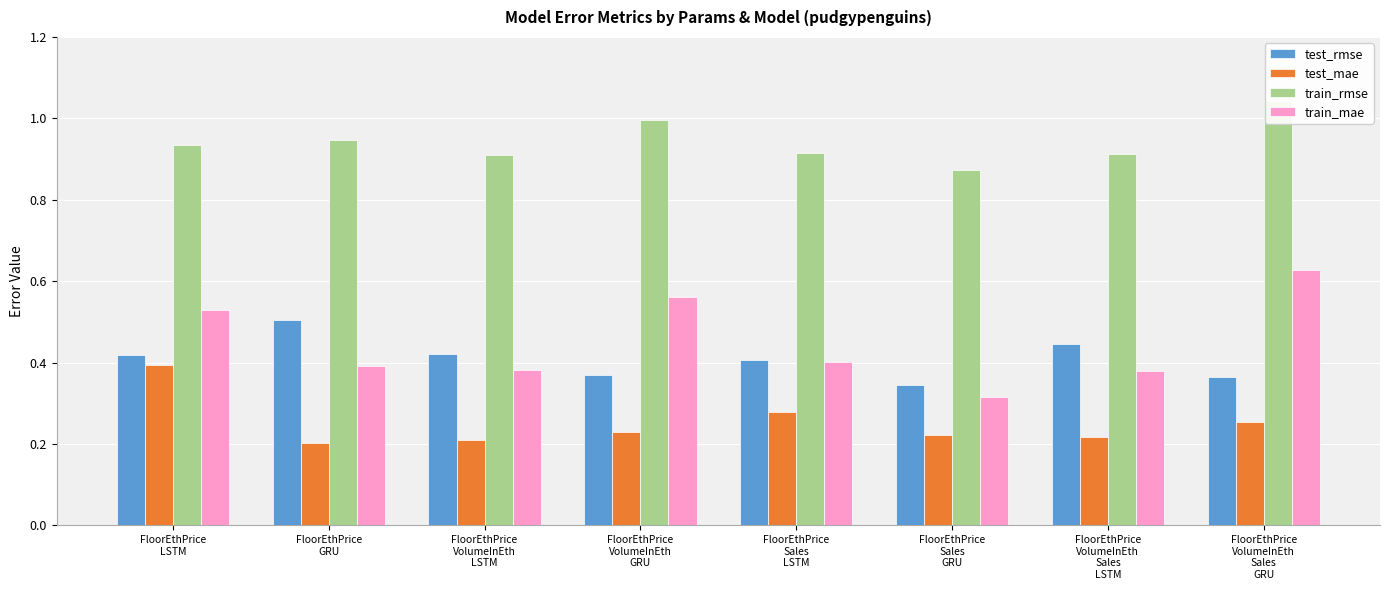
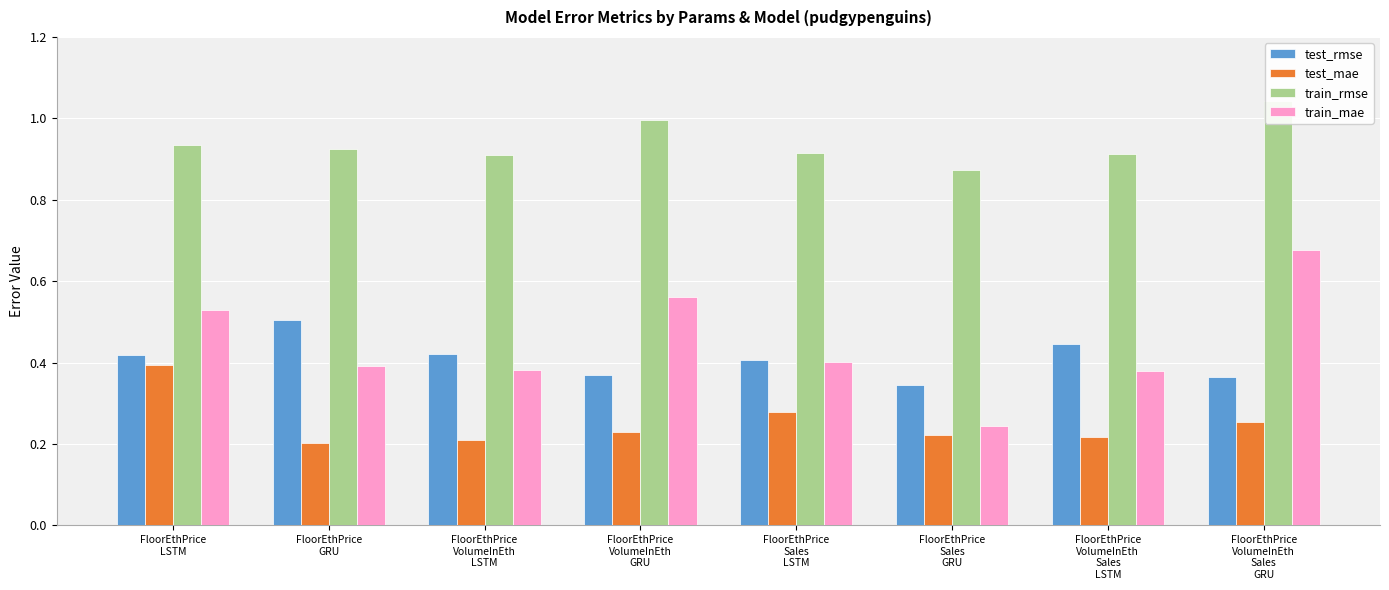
  {
    "test_rmse": {
      "FloorEthPrice LSTM": 0.42,
      "FloorEthPrice GRU": 0.50,
      "FloorEthPrice VolumeInEth LSTM": 0.42,
      "FloorEthPrice VolumeInEth GRU": 0.37,
      "FloorEthPrice Sales LSTM": 0.41,
      "FloorEthPrice Sales GRU": 0.34,
      "FloorEthPrice VolumeInEth Sales LSTM": 0.45,
      "FloorEthPrice VolumeInEth Sales GRU": 0.37
    },
    "test_mae": {
      "FloorEthPrice LSTM": 0.39,
      "FloorEthPrice GRU": 0.20,
      "FloorEthPrice VolumeInEth LSTM": 0.21,
      "FloorEthPrice VolumeInEth GRU": 0.23,
      "FloorEthPrice Sales LSTM": 0.28,
      "FloorEthPrice Sales GRU": 0.22,
      "FloorEthPrice VolumeInEth Sales LSTM": 0.22,
      "FloorEthPrice VolumeInEth Sales GRU": 0.25
    },
    "train_rmse": {
      "FloorEthPrice LSTM": 0.93,
-     "FloorEthPrice GRU": 0.95,
+     "FloorEthPrice GRU": 0.93,
      "FloorEthPrice VolumeInEth LSTM": 0.91,
      "FloorEthPrice VolumeInEth GRU": 1.00,
      "FloorEthPrice Sales LSTM": 0.92,
      "FloorEthPrice Sales GRU": 0.87,
      "FloorEthPrice VolumeInEth Sales LSTM": 0.91
    },
    "train_mae": {
      "FloorEthPrice LSTM": 0.53,
      "FloorEthPrice GRU": 0.39,
      "FloorEthPrice VolumeInEth LSTM": 0.38,
      "FloorEthPrice VolumeInEth GRU": 0.56,
      "FloorEthPrice Sales LSTM": 0.40,
-     "FloorEthPrice Sales GRU": 0.31,
+     "FloorEthPrice Sales GRU": 0.25,
      "FloorEthPrice VolumeInEth Sales LSTM": 0.38,
-     "FloorEthPrice VolumeInEth Sales GRU": 0.63
+     "FloorEthPrice VolumeInEth Sales GRU": 0.68
    }
  }
